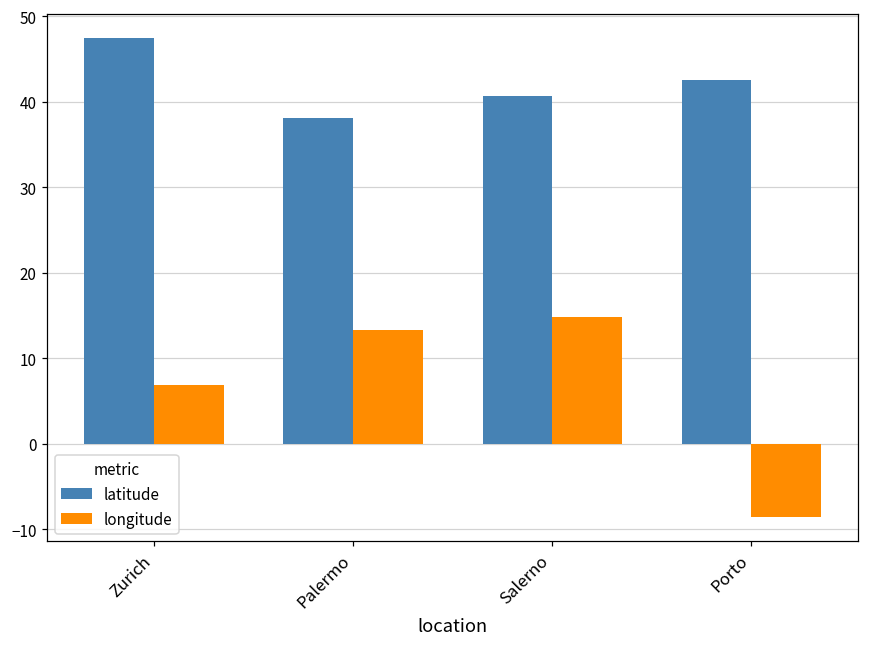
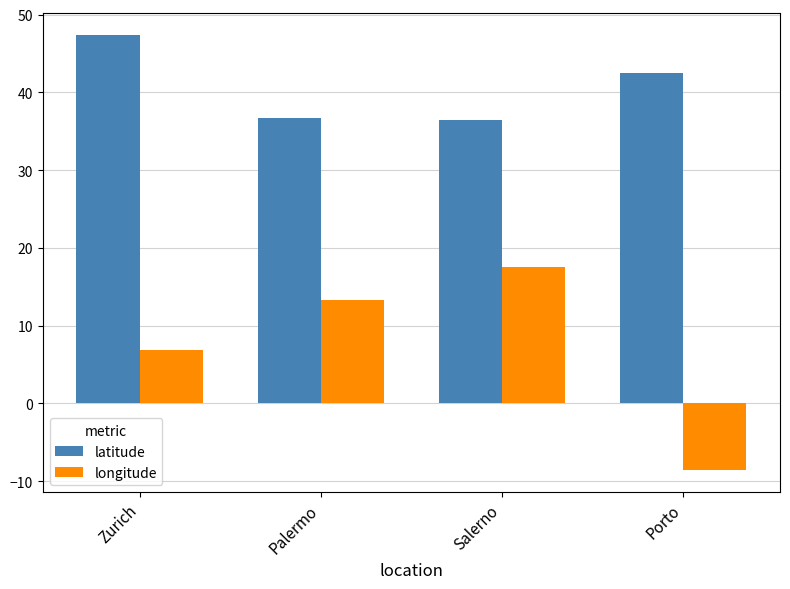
  {
    "latitude": {
      "Zurich": 47,
-     "Palermo": 38,
-     "Salerno": 41,
+     "Palermo": 37,
+     "Salerno": 36,
      "Porto": 43
    },
    "longitude": {
      "Zurich": 7,
      "Palermo": 13,
-     "Salerno": 15,
+     "Salerno": 18,
      "Porto": -9
    }
  }
